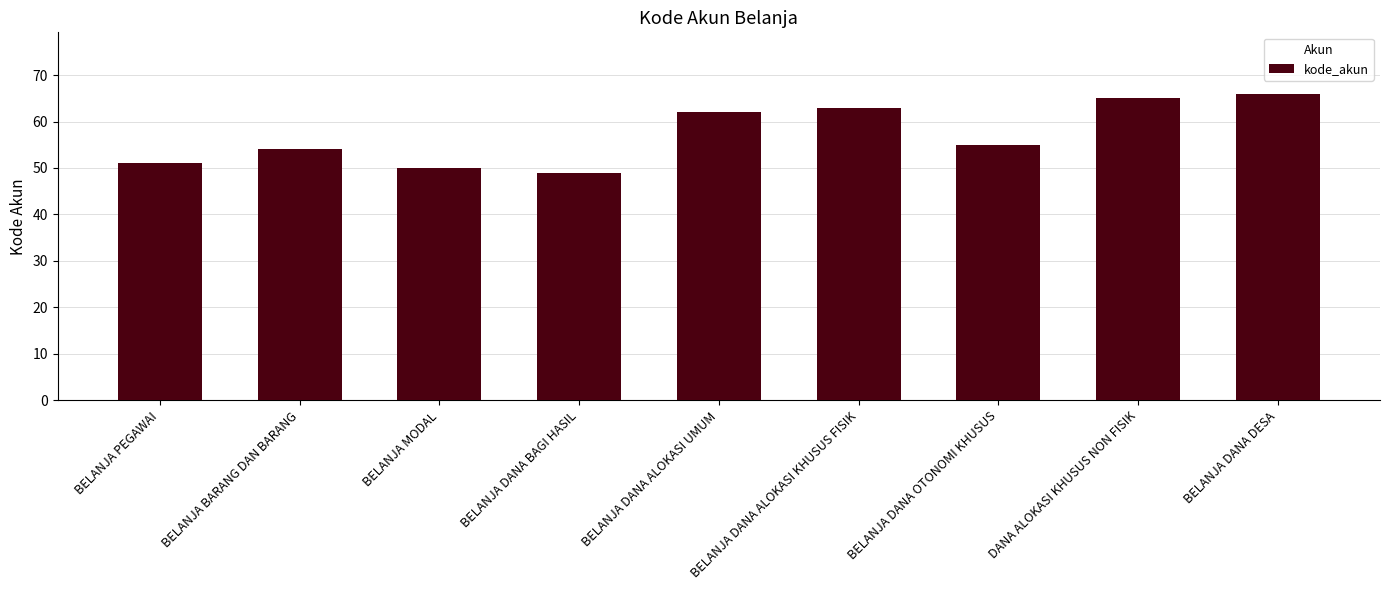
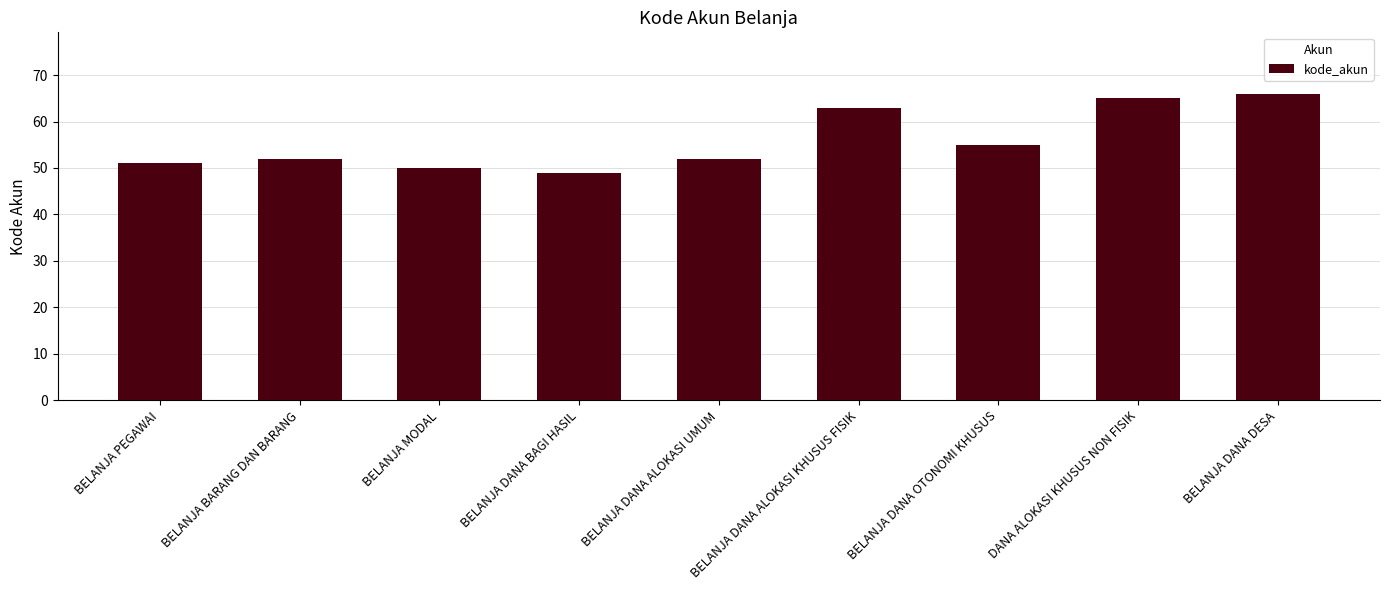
  {
    "BELANJA PEGAWAI": 51,
-   "BELANJA BARANG DAN BARANG": 54,
+   "BELANJA BARANG DAN BARANG": 52,
    "BELANJA MODAL": 50,
    "BELANJA DANA BAGI HASIL": 49,
-   "BELANJA DANA ALOKASI UMUM": 62,
+   "BELANJA DANA ALOKASI UMUM": 52,
    "BELANJA DANA ALOKASI KHUSUS FISIK": 63,
    "BELANJA DANA OTONOMI KHUSUS": 55,
    "DANA ALOKASI KHUSUS NON FISIK": 65,
    "BELANJA DANA DESA": 66
  }
